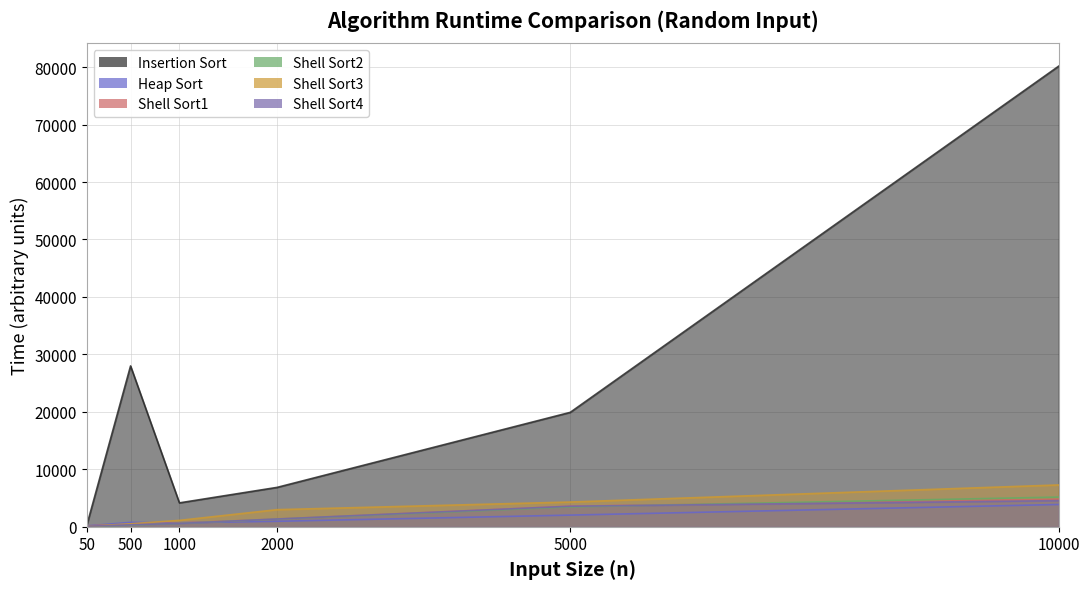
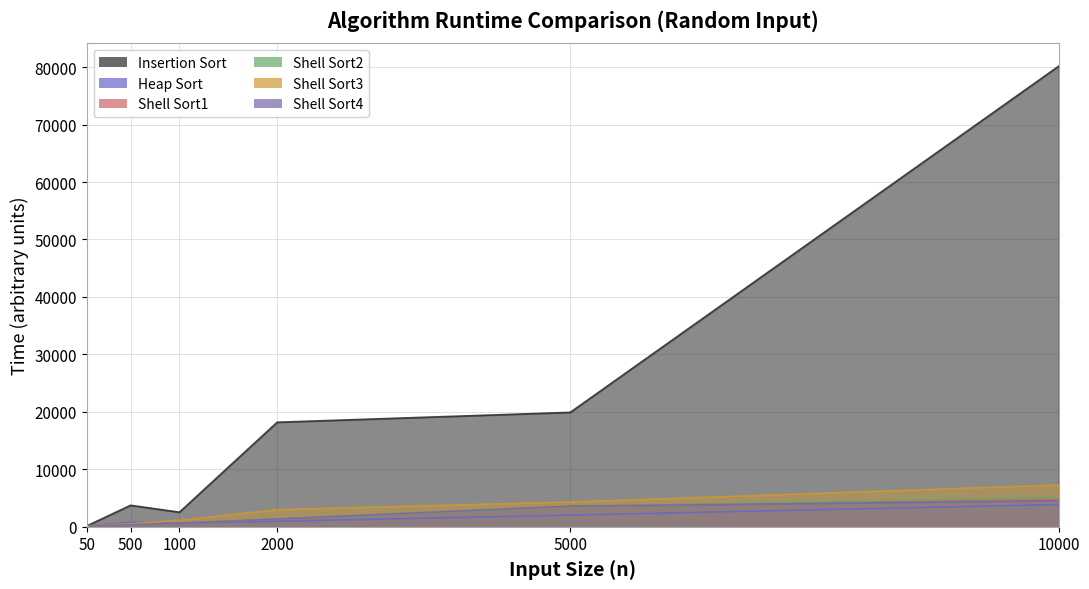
  {
    "Insertion Sort": {
-     "500": 28000,
-     "1000": 4000,
-     "2000": 7000,
+     "500": 4000,
+     "1000": 3000,
+     "2000": 18000,
      "5000": 20000,
      "10000": 80000
    }
  }
